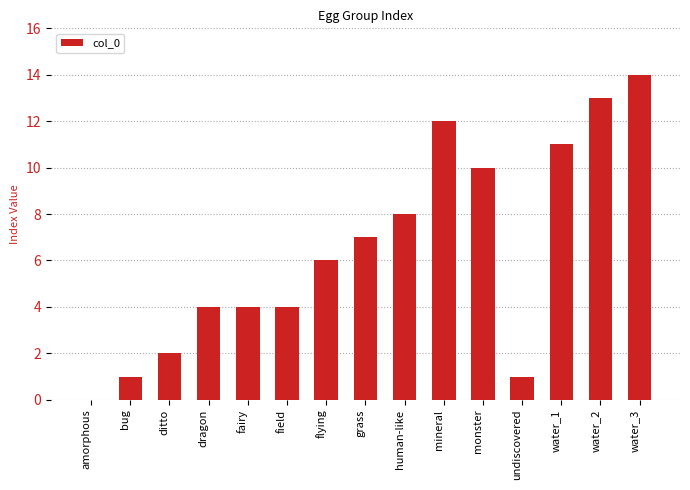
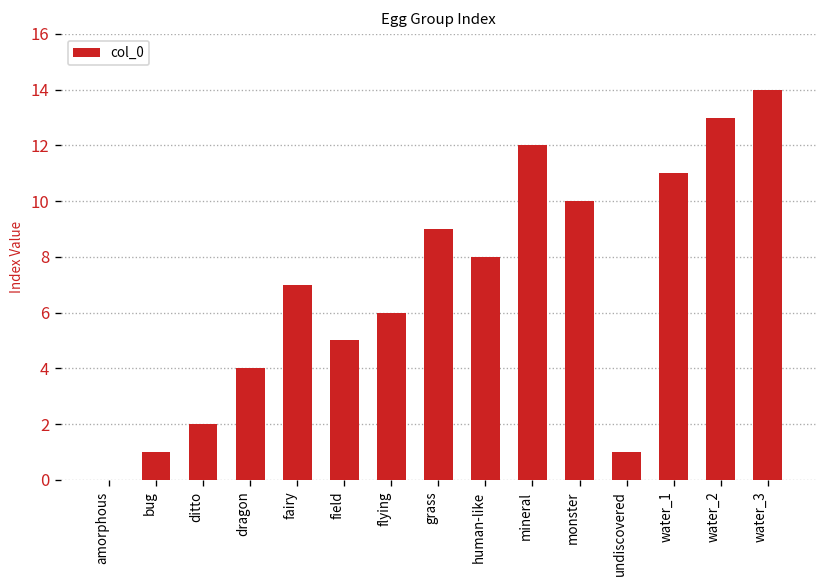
  {
    "amorphous": 0,
    "bug": 1,
    "ditto": 2,
    "dragon": 4,
-   "fairy": 4,
-   "field": 4,
+   "fairy": 7,
+   "field": 5,
    "flying": 6,
-   "grass": 7,
+   "grass": 9,
    "human-like": 8,
    "mineral": 12,
    "monster": 10,
    "undiscovered": 1,
    "water_1": 11,
    "water_2": 13,
    "water_3": 14
  }
